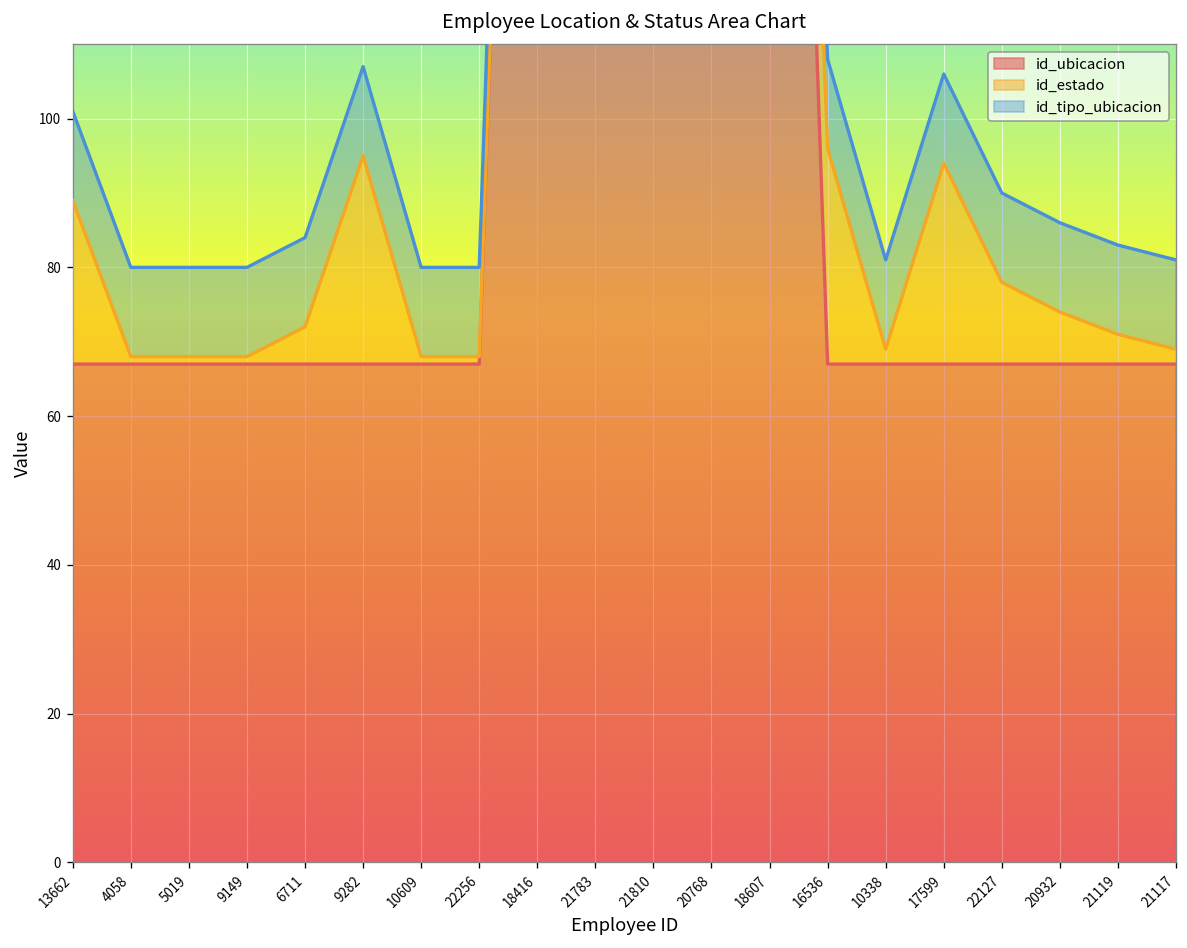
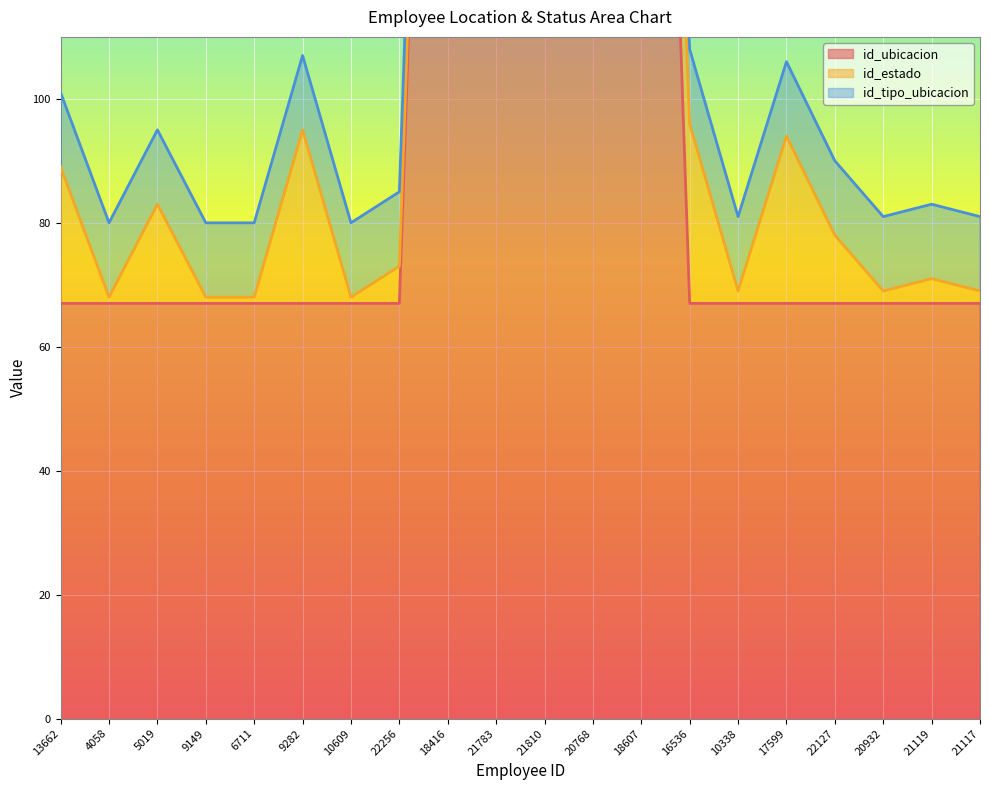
  {
    "id_ubicacion": {
      "13662": 67,
      "4058": 67,
      "5019": 67,
      "9149": 67,
      "6711": 67,
      "9282": 67,
      "10609": 67,
      "22256": 67,
      "16536": 67,
      "10338": 67,
      "17599": 67,
      "22127": 67,
      "20932": 67,
      "21119": 67,
      "21117": 67
    },
    "id_estado": {
      "13662": 22,
      "4058": 1,
-     "5019": 1,
+     "5019": 16,
      "9149": 1,
-     "6711": 5,
+     "6711": 1,
      "9282": 28,
      "10609": 1,
-     "22256": 1,
+     "22256": 6,
      "16536": 29,
      "10338": 2,
      "17599": 27,
      "22127": 11,
-     "20932": 7,
+     "20932": 2,
      "21119": 4,
      "21117": 2
    },
    "id_tipo_ubicacion": {
      "13662": 12,
      "4058": 12,
      "5019": 12,
      "9149": 12,
      "6711": 12,
      "9282": 12,
      "10609": 12,
      "22256": 12,
      "16536": 12,
      "10338": 12,
      "17599": 12,
      "22127": 12,
      "20932": 12,
      "21119": 12,
      "21117": 12
    }
  }
